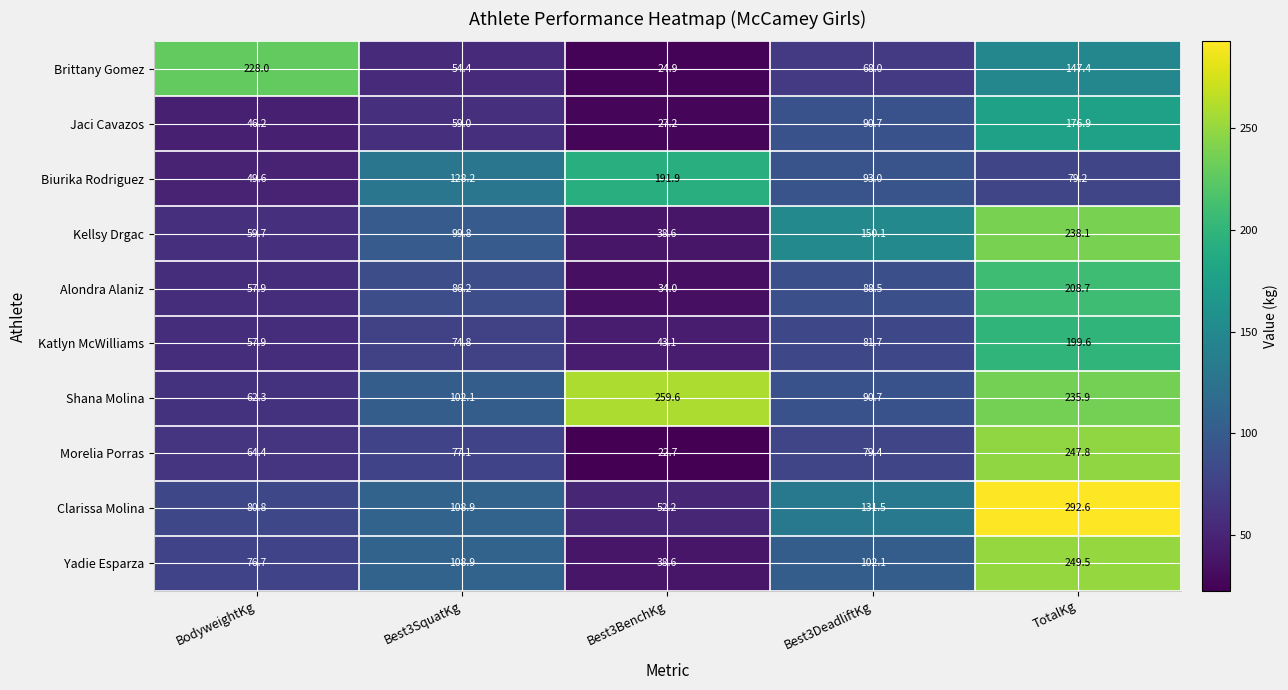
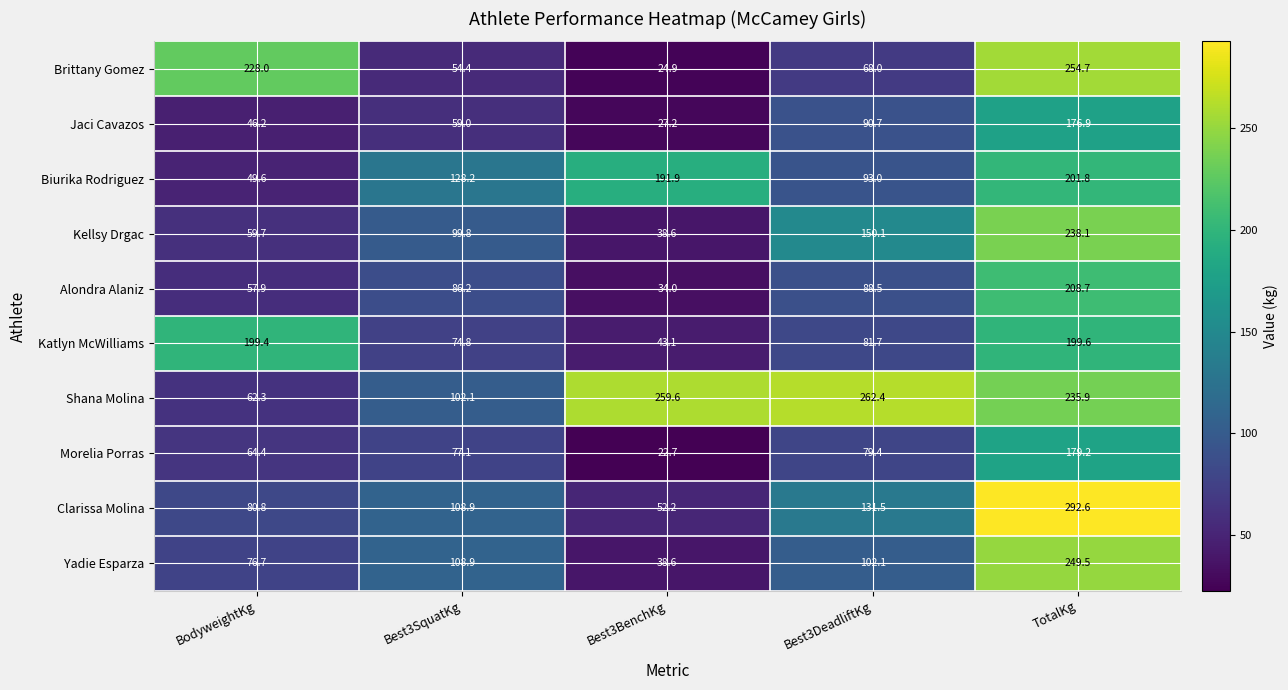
  {
    "Brittany Gomez": {
      "BodyweightKg": 228.0,
      "Best3SquatKg": 54.4,
      "Best3BenchKg": 24.9,
      "Best3DeadliftKg": 68.0,
-     "TotalKg": 147.4
+     "TotalKg": 254.7
    },
    "Jaci Cavazos": {
      "BodyweightKg": 46.2,
      "Best3SquatKg": 59.0,
      "Best3BenchKg": 27.2,
      "Best3DeadliftKg": 90.7,
      "TotalKg": 176.9
    },
    "Biurika Rodriguez": {
      "BodyweightKg": 49.6,
      "Best3SquatKg": 128.2,
      "Best3BenchKg": 191.9,
      "Best3DeadliftKg": 93.0,
-     "TotalKg": 79.2
+     "TotalKg": 201.8
    },
    "Kellsy Drgac": {
      "BodyweightKg": 59.7,
      "Best3SquatKg": 99.8,
      "Best3BenchKg": 38.6,
      "Best3DeadliftKg": 150.1,
      "TotalKg": 238.1
    },
    "Alondra Alaniz": {
      "BodyweightKg": 57.9,
      "Best3SquatKg": 86.2,
      "Best3BenchKg": 34.0,
      "Best3DeadliftKg": 88.5,
      "TotalKg": 208.7
    },
    "Katlyn McWilliams": {
-     "BodyweightKg": 57.9,
+     "BodyweightKg": 199.4,
      "Best3SquatKg": 74.8,
      "Best3BenchKg": 43.1,
      "Best3DeadliftKg": 81.7,
      "TotalKg": 199.6
    },
    "Shana Molina": {
      "BodyweightKg": 62.3,
      "Best3SquatKg": 102.1,
      "Best3BenchKg": 259.6,
-     "Best3DeadliftKg": 90.7,
+     "Best3DeadliftKg": 262.4,
      "TotalKg": 235.9
    },
    "Morelia Porras": {
      "BodyweightKg": 64.4,
      "Best3SquatKg": 77.1,
      "Best3BenchKg": 22.7,
      "Best3DeadliftKg": 79.4,
-     "TotalKg": 247.8
+     "TotalKg": 179.2
    },
    "Clarissa Molina": {
      "BodyweightKg": 80.8,
      "Best3SquatKg": 108.9,
      "Best3BenchKg": 52.2,
      "Best3DeadliftKg": 131.5,
      "TotalKg": 292.6
    },
    "Yadie Esparza": {
      "BodyweightKg": 76.7,
      "Best3SquatKg": 108.9,
      "Best3BenchKg": 38.6,
      "Best3DeadliftKg": 102.1,
      "TotalKg": 249.5
    }
  }
